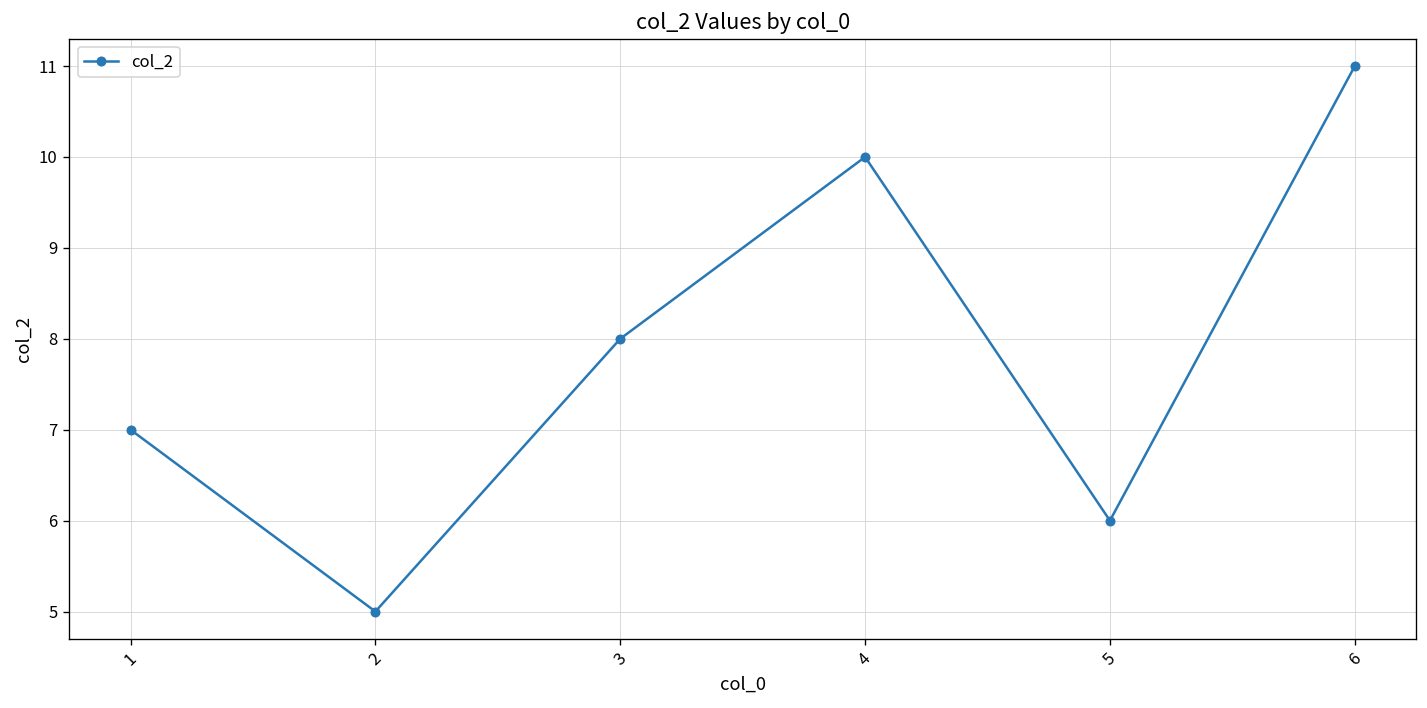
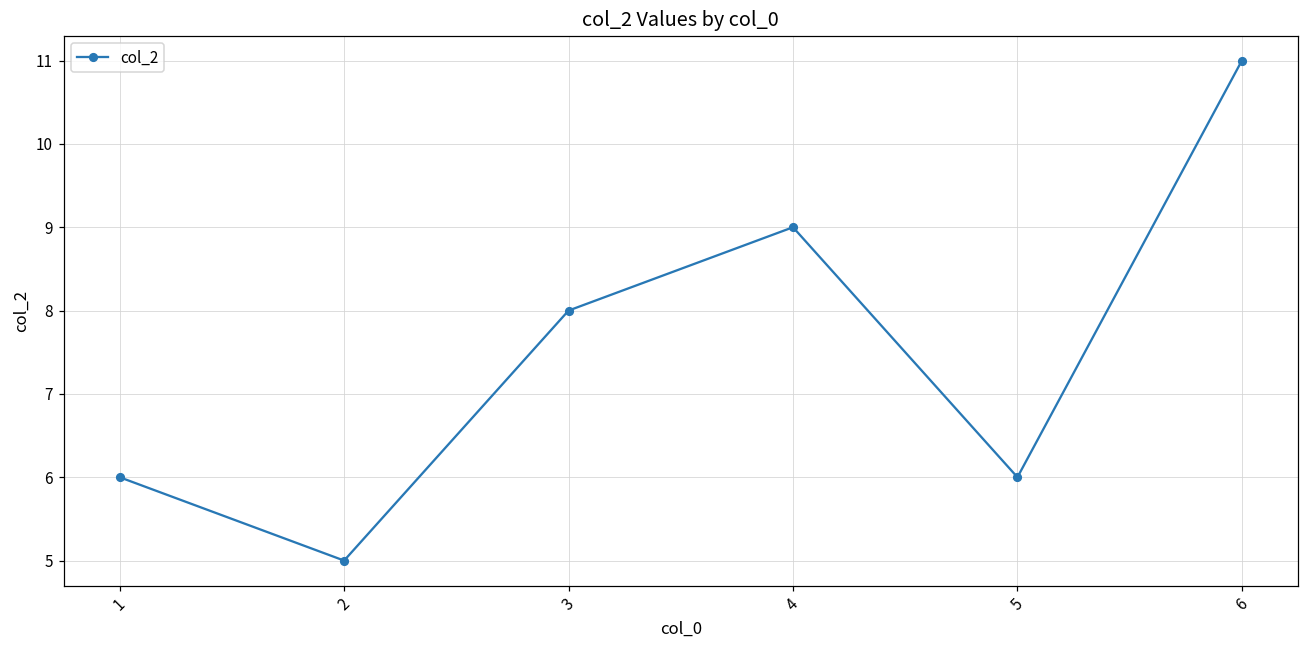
  {
-   "1": 7,
+   "1": 6,
    "2": 5,
    "3": 8,
-   "4": 10,
+   "4": 9,
    "5": 6,
    "6": 11
  }
